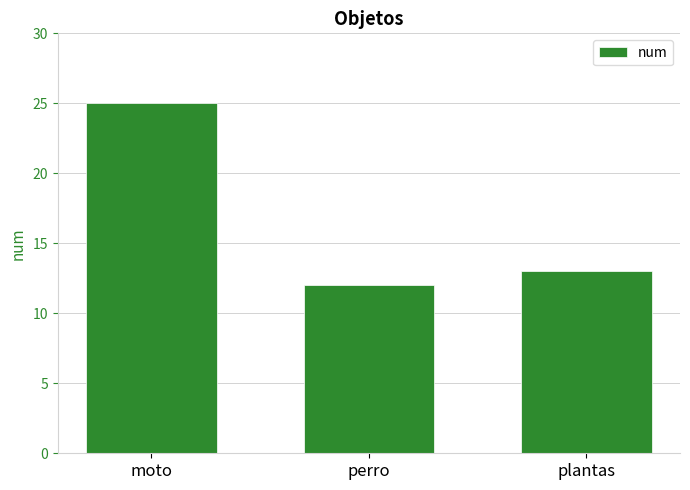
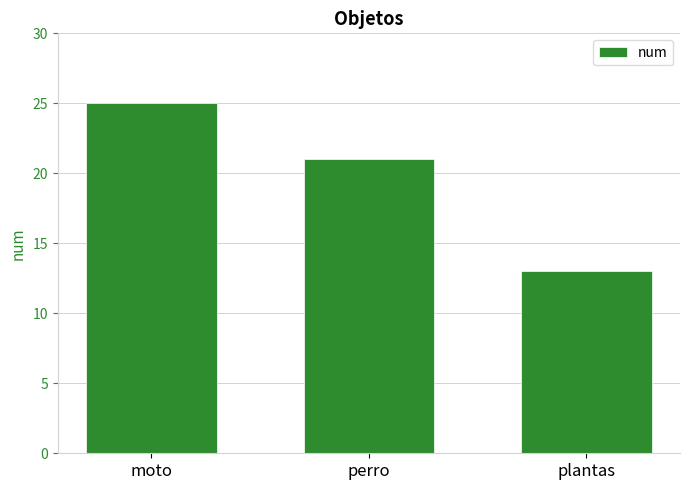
  {
    "moto": 25,
-   "perro": 12,
+   "perro": 21,
    "plantas": 13
  }
